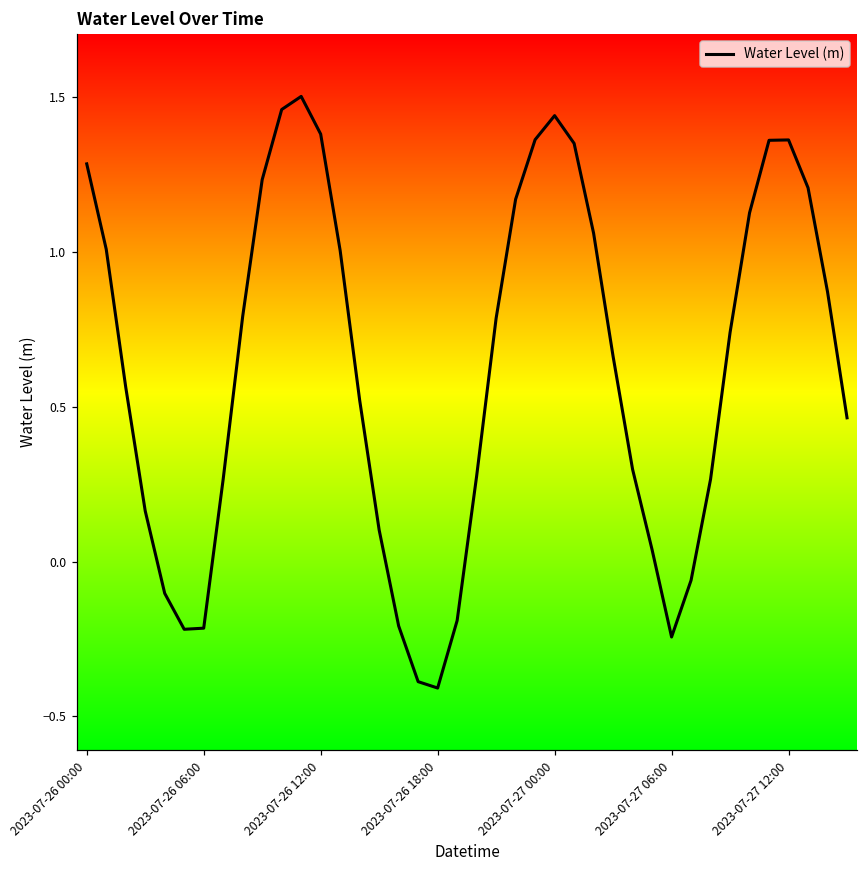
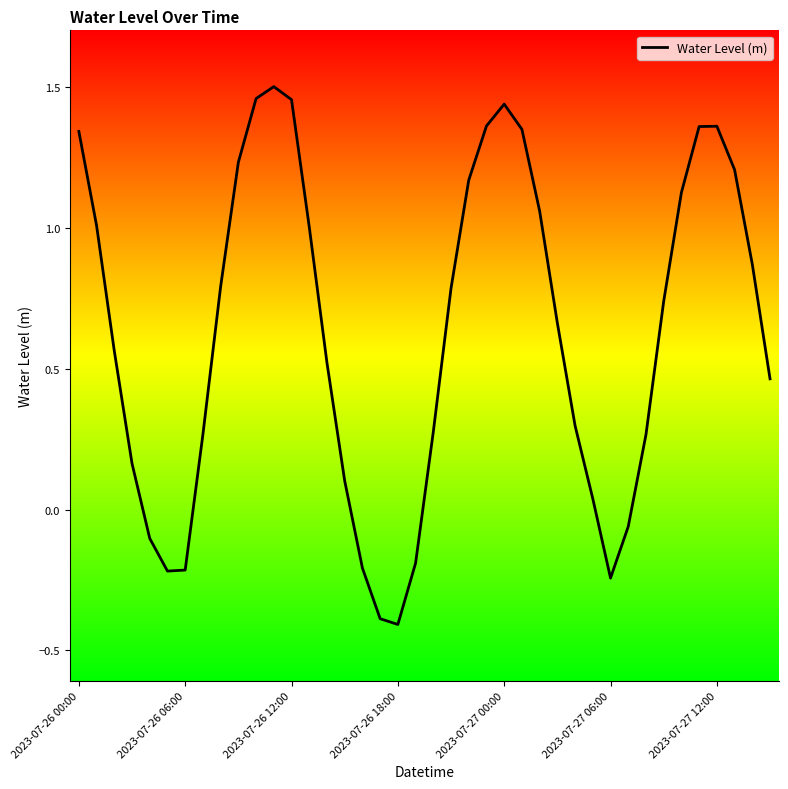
  {
-   "2023-07-26 00:00": 1.28,
+   "2023-07-26 00:00": 1.34,
    "2023-07-26 06:00": -0.21,
-   "2023-07-26 12:00": 1.38,
+   "2023-07-26 12:00": 1.46,
    "2023-07-26 18:00": -0.41,
    "2023-07-27 00:00": 1.44,
    "2023-07-27 06:00": -0.24,
    "2023-07-27 12:00": 1.36
  }
